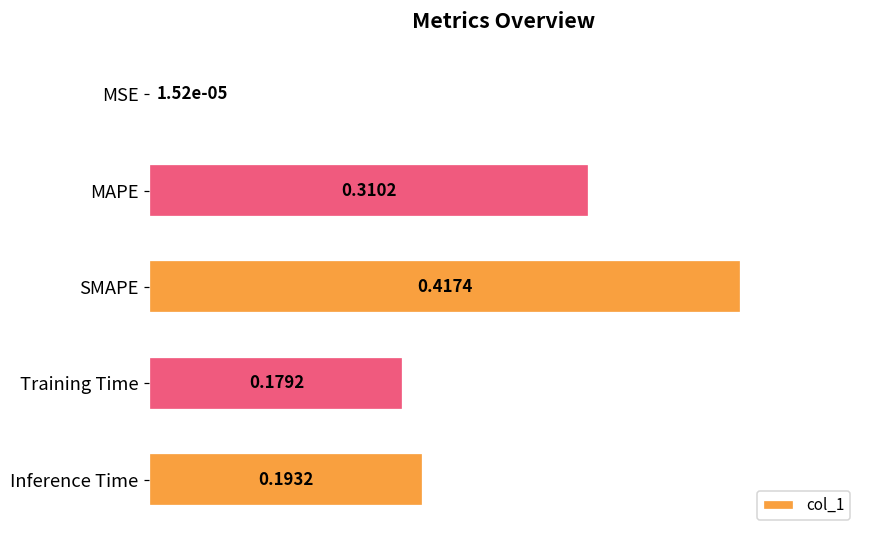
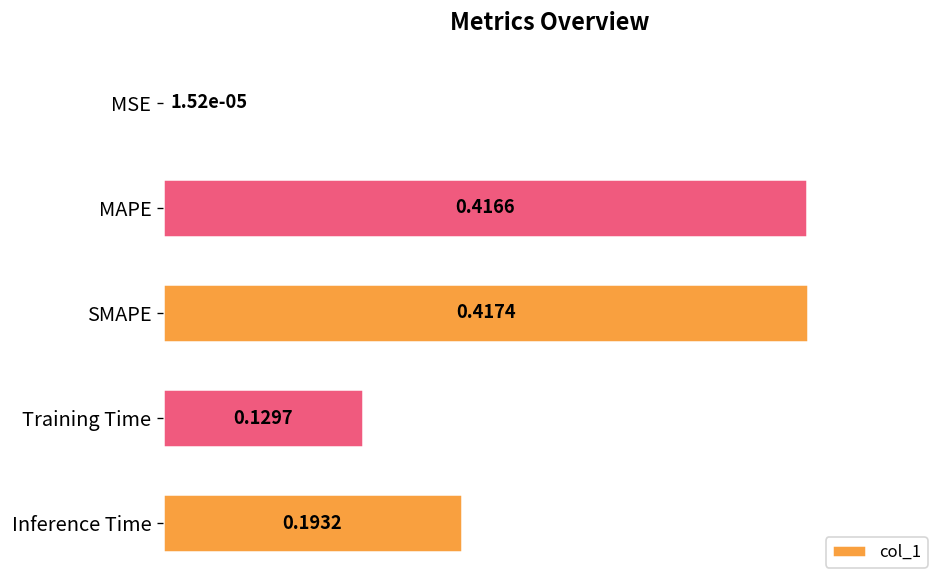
  {
    "MSE": "1.52e-05",
-   "MAPE": "0.3102",
+   "MAPE": "0.4166",
    "SMAPE": "0.4174",
-   "Training Time": "0.1792",
+   "Training Time": "0.1297",
    "Inference Time": "0.1932"
  }
